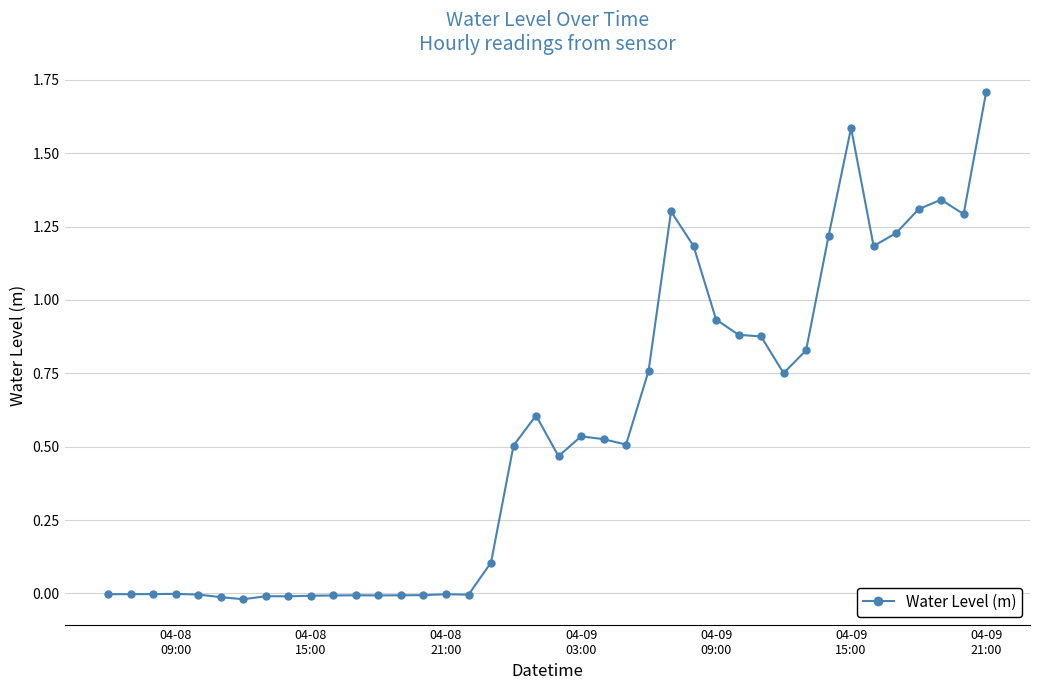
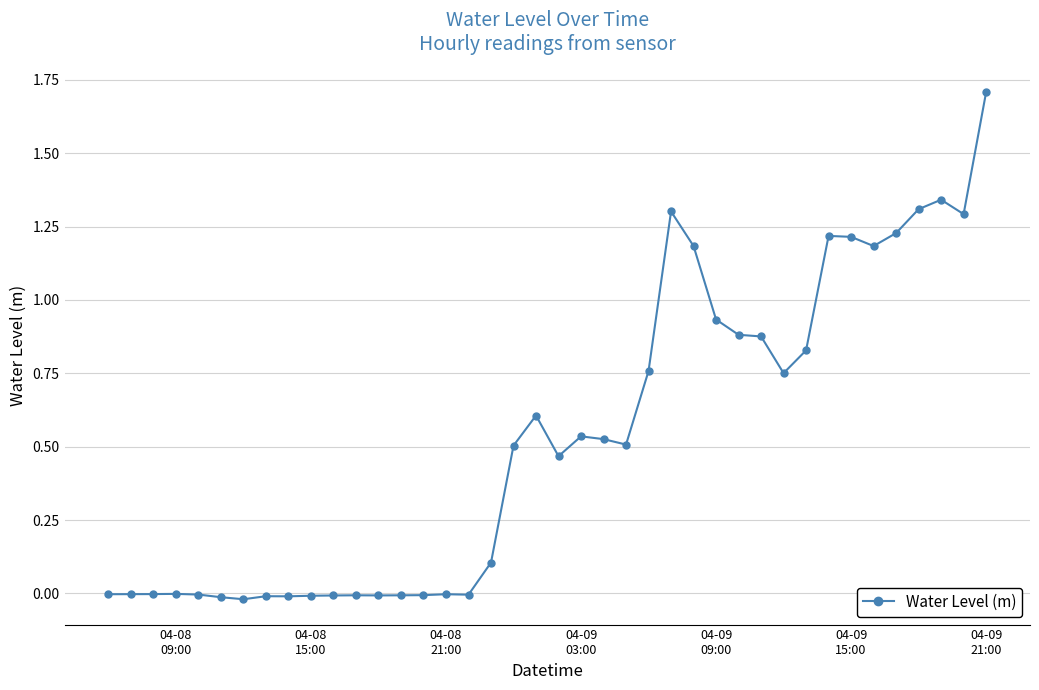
  {
    "04-08 09:00": 0.00,
    "04-08 15:00": -0.01,
    "04-08 21:00": 0.00,
    "04-09 03:00": 0.54,
    "04-09 09:00": 0.93,
-   "04-09 15:00": 1.59,
+   "04-09 15:00": 1.21,
    "04-09 21:00": 1.71
  }
